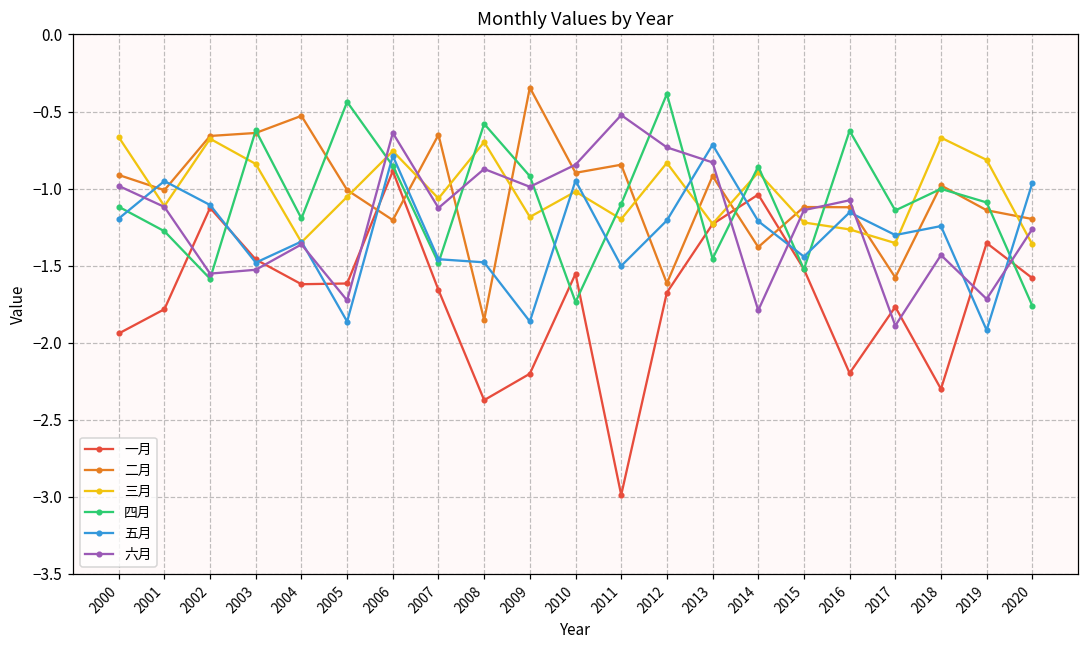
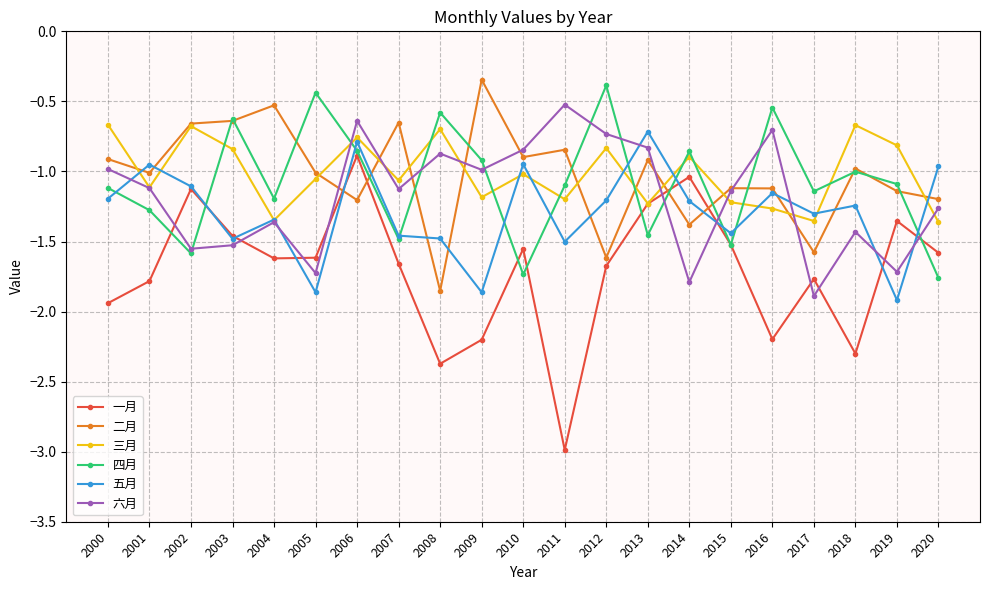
  {
    "三月": {
      "2000": -0.67,
      "2003": -0.84,
      "2005": -1.05,
      "2006": -0.76,
      "2007": -1.06,
      "2008": -0.70,
      "2009": -1.18,
      "2010": -1.02,
      "2011": -1.20,
      "2012": -0.83,
      "2014": -0.90,
      "2015": -1.22,
      "2016": -1.26,
      "2017": -1.35,
      "2018": -0.67,
      "2019": -0.81,
      "2020": -1.36
    },
    "四月": {
      "2000": -1.12,
      "2001": -1.28,
      "2002": -1.58,
      "2004": -1.19,
      "2005": -0.44,
      "2006": -0.85,
      "2007": -1.48,
      "2008": -0.58,
      "2009": -0.92,
      "2010": -1.74,
      "2011": -1.10,
      "2012": -0.39,
      "2013": -1.45,
      "2014": -0.86,
-     "2016": -0.62,
+     "2016": -0.54,
      "2017": -1.14,
      "2018": -1.00,
      "2019": -1.09,
      "2020": -1.76
    },
    "五月": {
      "2000": -1.19,
      "2001": -0.95,
      "2002": -1.11,
      "2003": -1.48,
      "2005": -1.86,
      "2006": -0.79,
      "2007": -1.46,
      "2008": -1.48,
      "2009": -1.86,
      "2010": -0.95,
      "2011": -1.50,
      "2012": -1.21,
      "2013": -0.72,
      "2014": -1.21,
      "2015": -1.44,
      "2016": -1.15,
      "2017": -1.30,
      "2018": -1.24,
      "2019": -1.92,
      "2020": -0.96
    },
    "六月": {
      "2000": -0.98,
      "2002": -1.55,
      "2003": -1.53,
      "2005": -1.73,
      "2006": -0.64,
      "2007": -1.13,
      "2008": -0.87,
      "2009": -0.99,
      "2010": -0.84,
      "2011": -0.52,
      "2012": -0.73,
      "2013": -0.83,
      "2014": -1.79,
      "2015": -1.14,
-     "2016": -1.08,
+     "2016": -0.70,
      "2017": -1.89,
      "2018": -1.43,
      "2019": -1.72,
      "2020": -1.26
    }
  }
